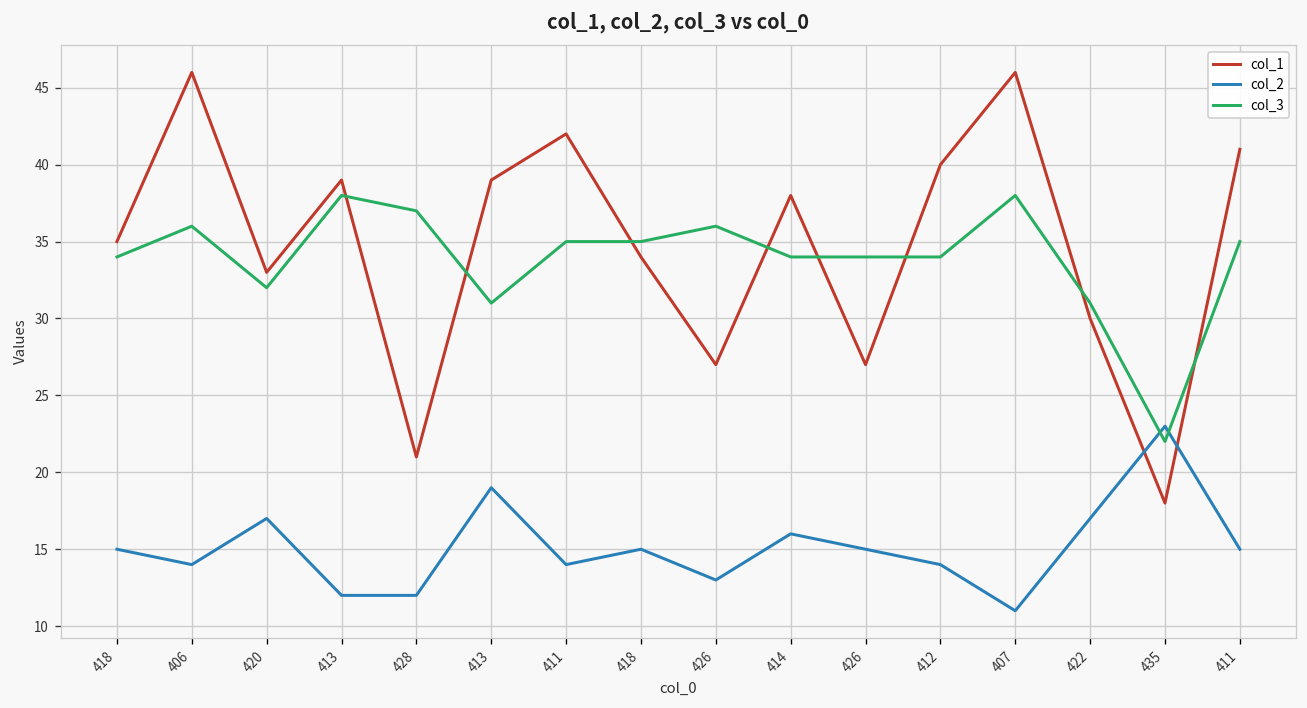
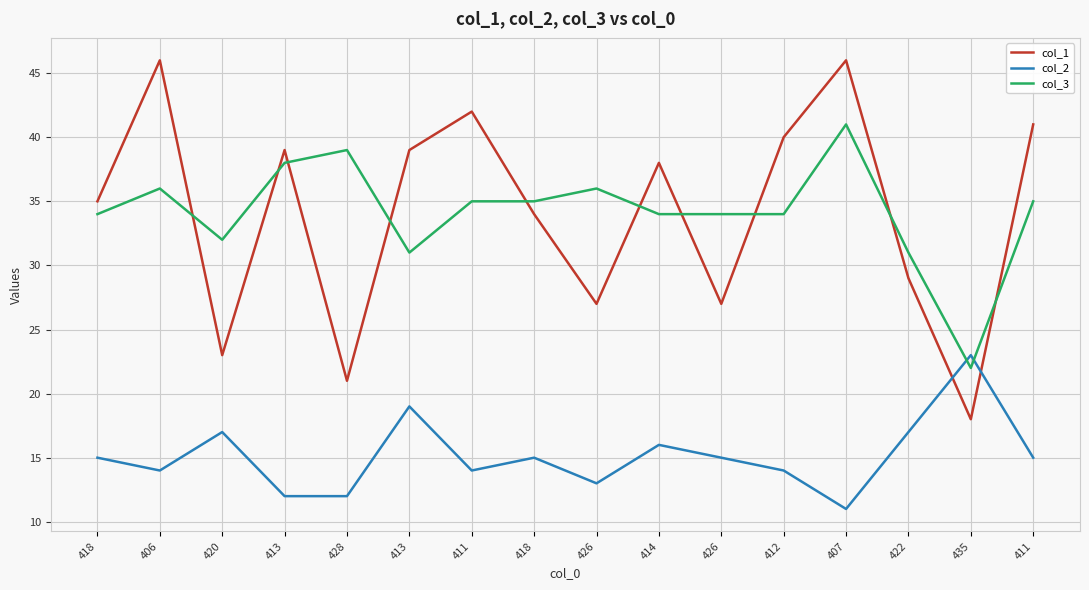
  {
    "col_1": {
      "406": 46,
-     "420": 33,
+     "420": 23,
      "428": 21,
      "414": 38,
      "412": 40,
      "407": 46,
-     "422": 30,
+     "422": 29,
      "435": 18
    },
    "col_2": {
      "406": 14,
      "420": 17,
      "428": 12,
      "414": 16,
      "412": 14,
      "407": 11,
      "422": 17,
      "435": 23
    },
    "col_3": {
      "406": 36,
      "420": 32,
-     "428": 37,
+     "428": 39,
      "414": 34,
      "412": 34,
-     "407": 38,
+     "407": 41,
      "422": 31,
      "435": 22
    }
  }
